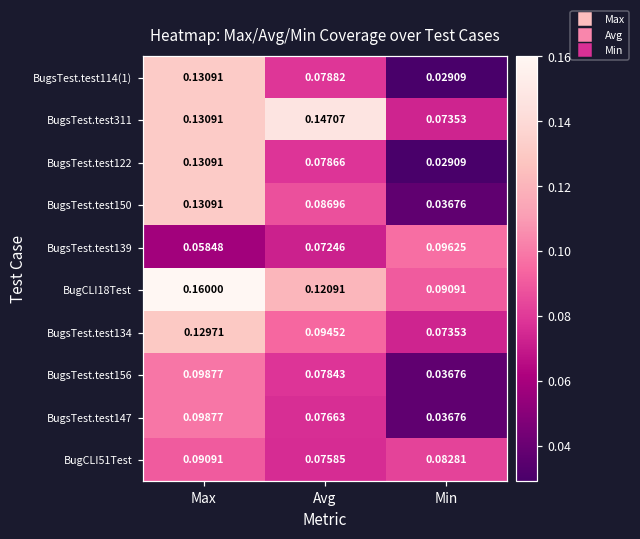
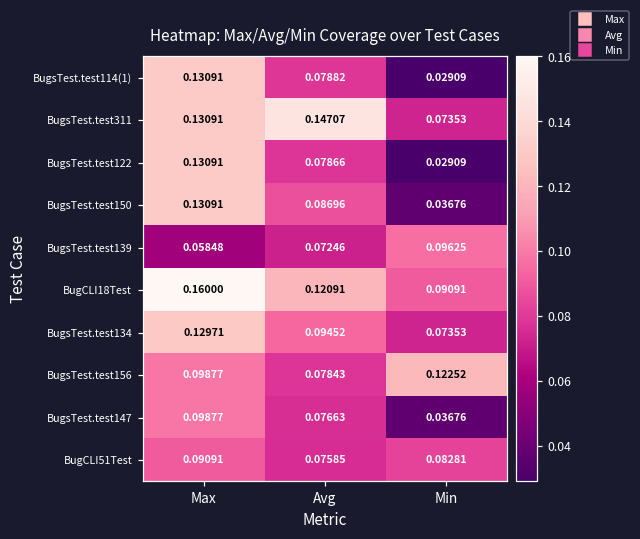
  {
    "BugsTest.test114(1)": {
      "Max": 0.13091,
      "Avg": 0.07882,
      "Min": 0.02909
    },
    "BugsTest.test311": {
      "Max": 0.13091,
      "Avg": 0.14707,
      "Min": 0.07353
    },
    "BugsTest.test122": {
      "Max": 0.13091,
      "Avg": 0.07866,
      "Min": 0.02909
    },
    "BugsTest.test150": {
      "Max": 0.13091,
      "Avg": 0.08696,
      "Min": 0.03676
    },
    "BugsTest.test139": {
      "Max": 0.05848,
      "Avg": 0.07246,
      "Min": 0.09625
    },
    "BugCLI18Test": {
      "Max": 0.16000,
      "Avg": 0.12091,
      "Min": 0.09091
    },
    "BugsTest.test134": {
      "Max": 0.12971,
      "Avg": 0.09452,
      "Min": 0.07353
    },
    "BugsTest.test156": {
      "Max": 0.09877,
      "Avg": 0.07843,
-     "Min": 0.03676
+     "Min": 0.12252
    },
    "BugsTest.test147": {
      "Max": 0.09877,
      "Avg": 0.07663,
      "Min": 0.03676
    },
    "BugCLI51Test": {
      "Max": 0.09091,
      "Avg": 0.07585,
      "Min": 0.08281
    }
  }
